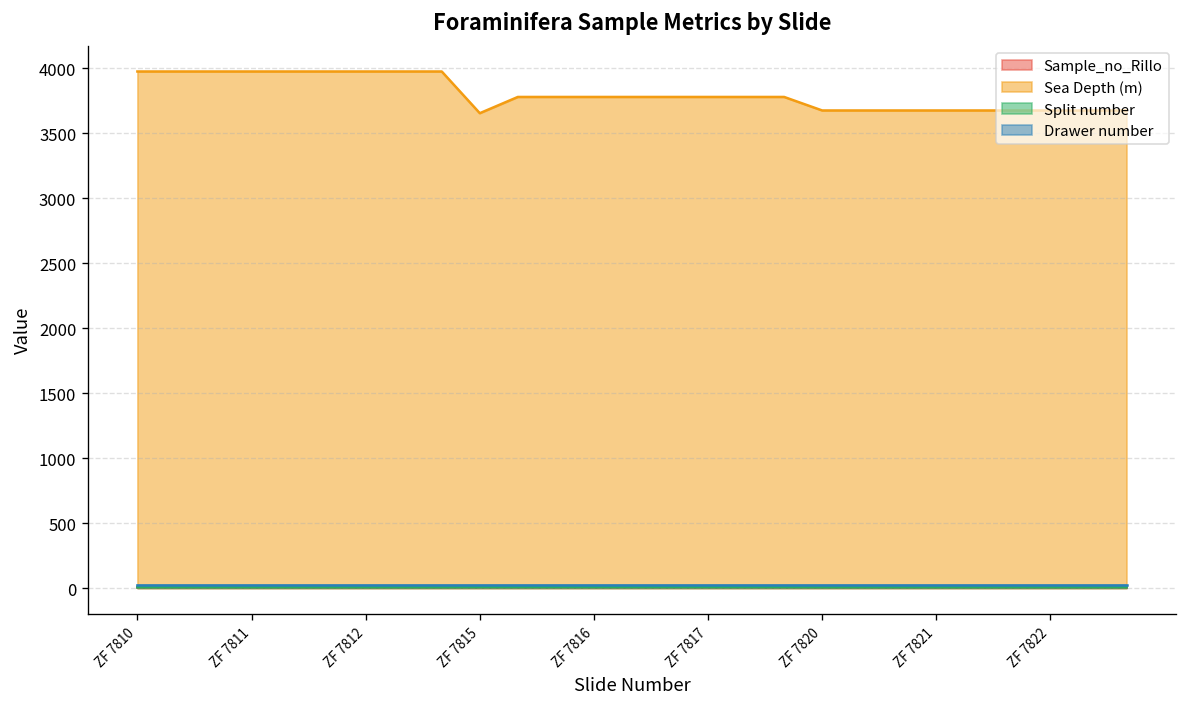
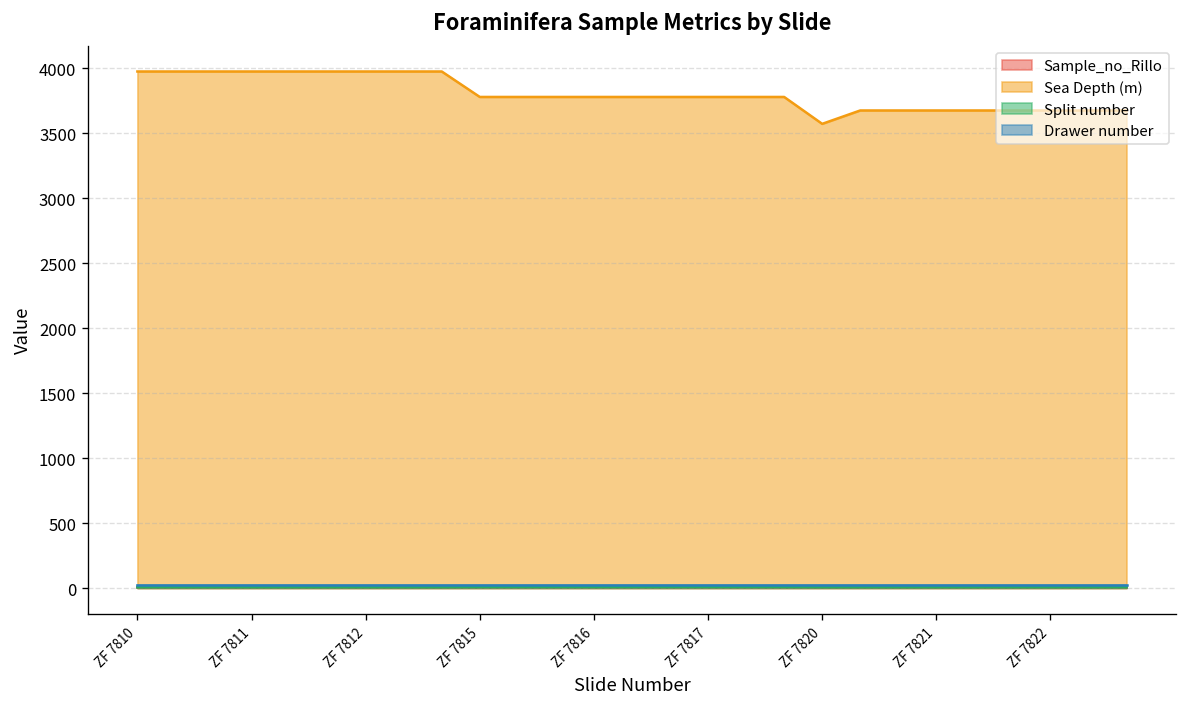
  {
    "Sea Depth (m)": {
      "ZF 7810": 3980,
-     "ZF 7815": 3660,
-     "ZF 7820": 3680
+     "ZF 7815": 3780,
+     "ZF 7820": 3570
    }
  }
